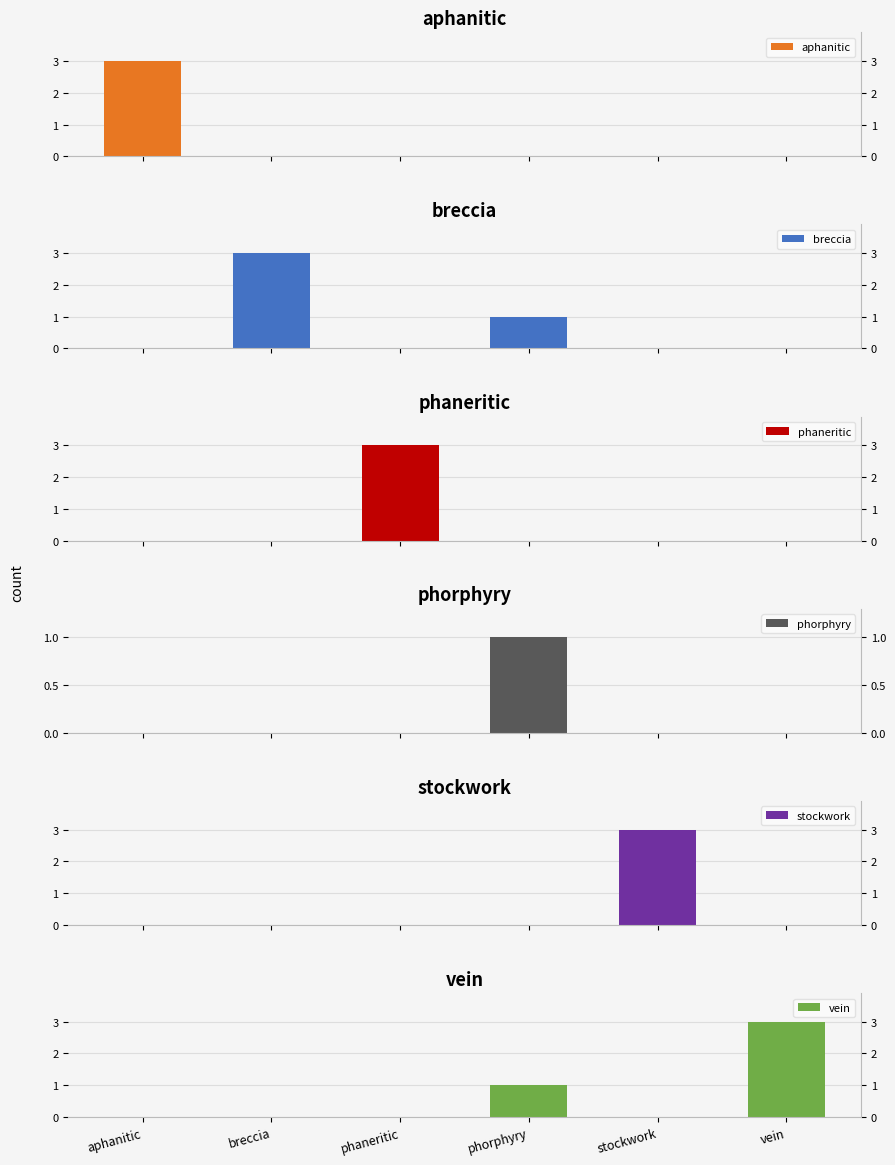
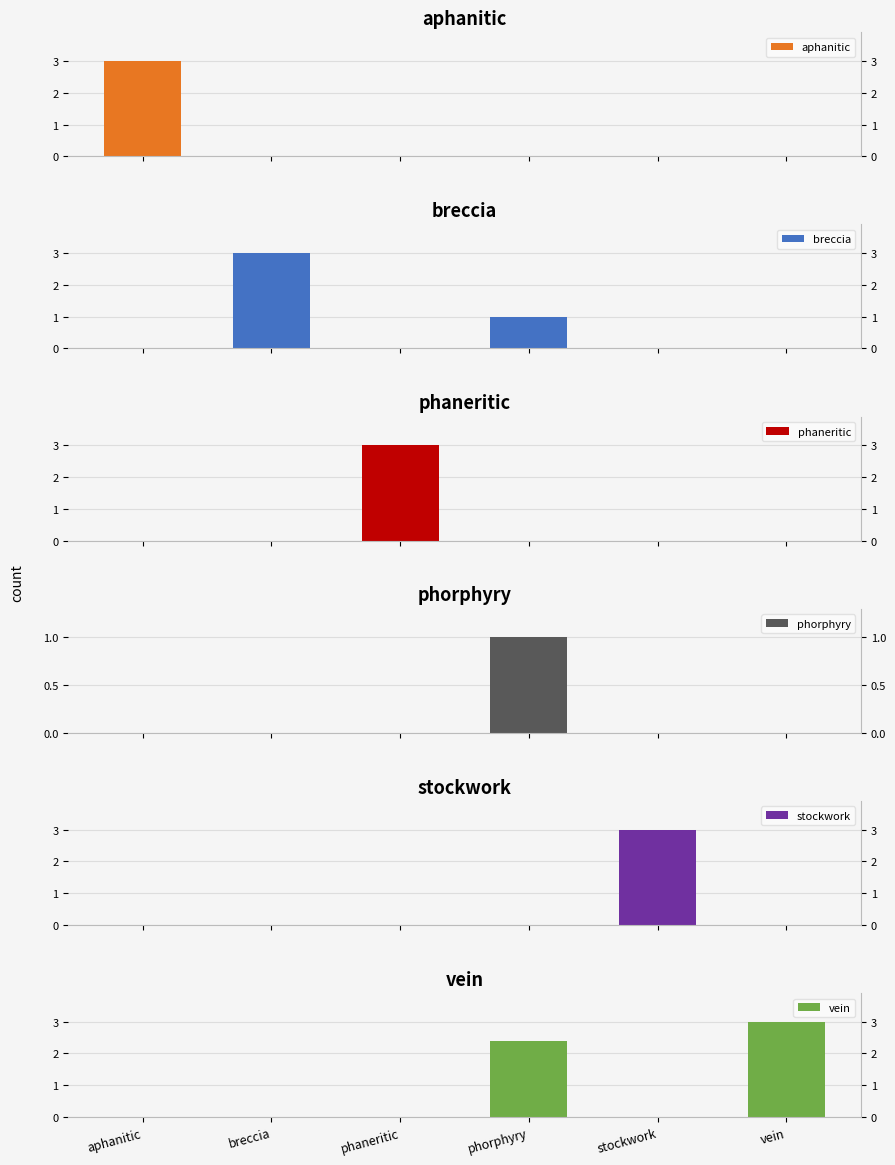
  {
    "vein": {
      "aphanitic": 0.0,
      "breccia": 0.0,
      "phaneritic": 0.0,
-     "phorphyry": 1.0,
+     "phorphyry": 2.4,
      "stockwork": 0.0,
      "vein": 3.0
    }
  }
